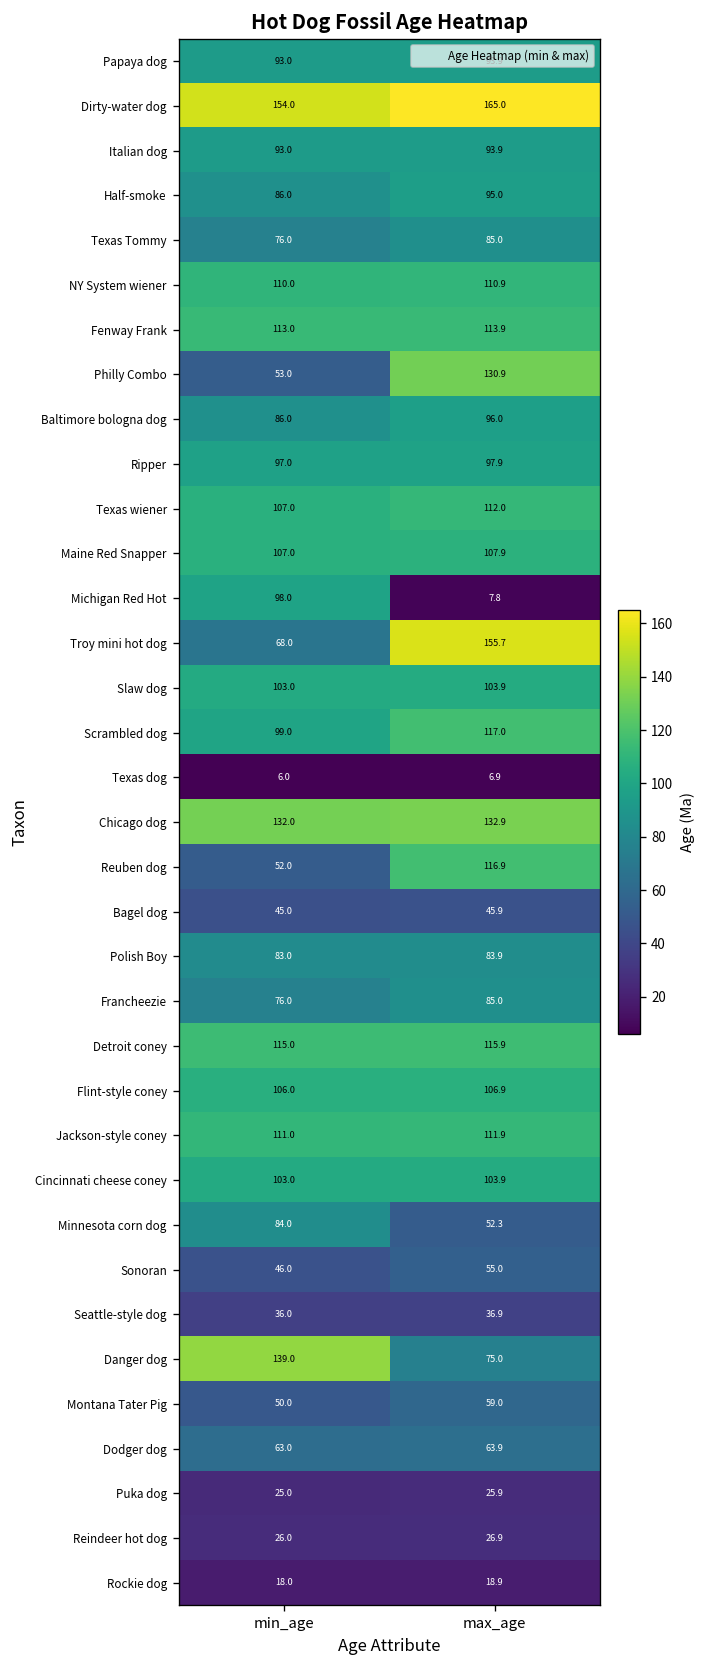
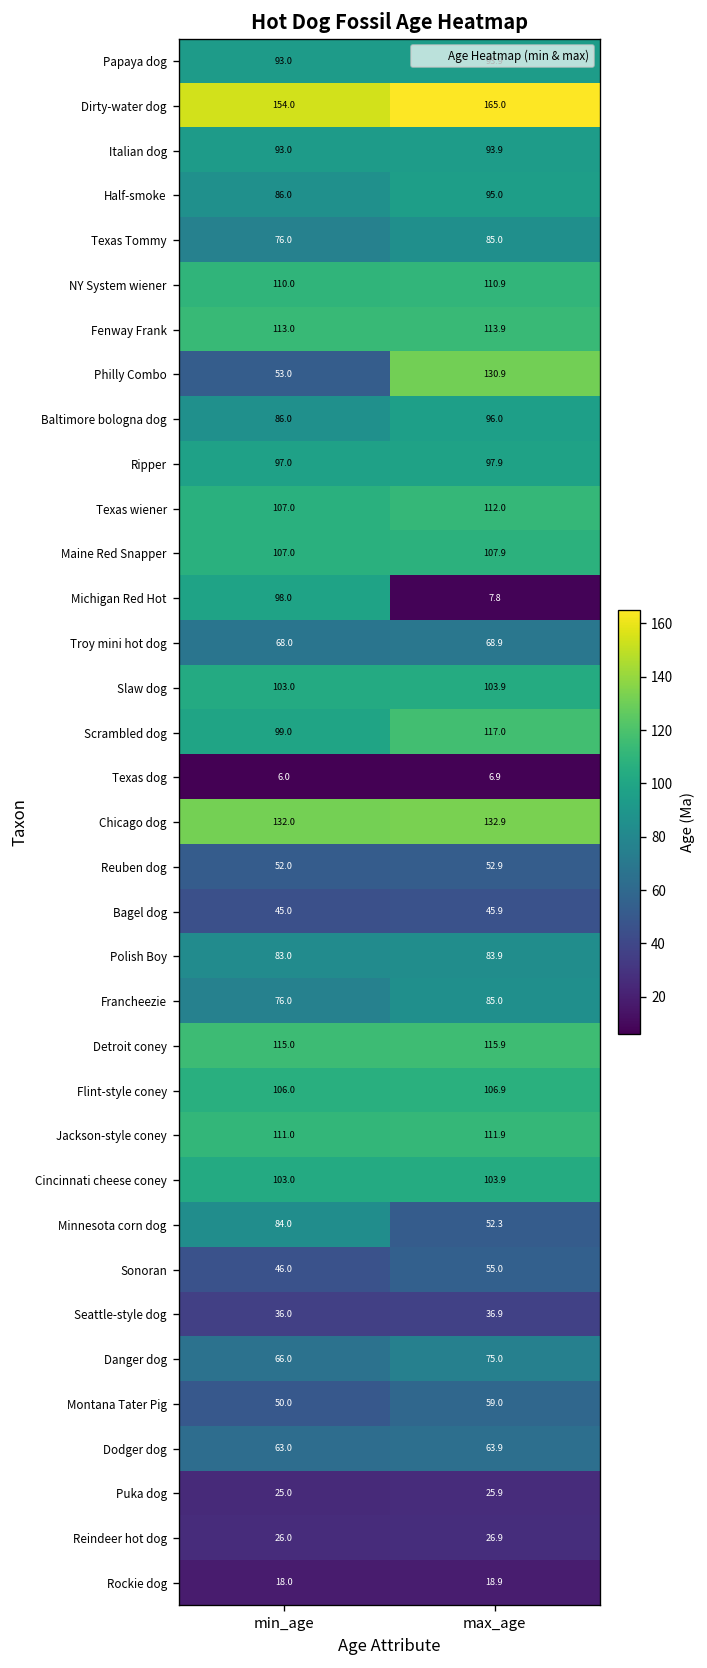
  {
    "Papaya dog": {
      "min_age": 93.0
    },
    "Dirty-water dog": {
      "min_age": 154.0,
      "max_age": 165.0
    },
    "Italian dog": {
      "min_age": 93.0,
      "max_age": 93.9
    },
    "Half-smoke": {
      "min_age": 86.0,
      "max_age": 95.0
    },
    "Texas Tommy": {
      "min_age": 76.0,
      "max_age": 85.0
    },
    "NY System wiener": {
      "min_age": 110.0,
      "max_age": 110.9
    },
    "Fenway Frank": {
      "min_age": 113.0,
      "max_age": 113.9
    },
    "Philly Combo": {
      "min_age": 53.0,
      "max_age": 130.9
    },
    "Baltimore bologna dog": {
      "min_age": 86.0,
      "max_age": 96.0
    },
    "Ripper": {
      "min_age": 97.0,
      "max_age": 97.9
    },
    "Texas wiener": {
      "min_age": 107.0,
      "max_age": 112.0
    },
    "Maine Red Snapper": {
      "min_age": 107.0,
      "max_age": 107.9
    },
    "Michigan Red Hot": {
      "min_age": 98.0,
      "max_age": 7.8
    },
    "Troy mini hot dog": {
      "min_age": 68.0,
-     "max_age": 155.7
+     "max_age": 68.9
    },
    "Slaw dog": {
      "min_age": 103.0,
      "max_age": 103.9
    },
    "Scrambled dog": {
      "min_age": 99.0,
      "max_age": 117.0
    },
    "Texas dog": {
      "min_age": 6.0,
      "max_age": 6.9
    },
    "Chicago dog": {
      "min_age": 132.0,
      "max_age": 132.9
    },
    "Reuben dog": {
      "min_age": 52.0,
-     "max_age": 116.9
+     "max_age": 52.9
    },
    "Bagel dog": {
      "min_age": 45.0,
      "max_age": 45.9
    },
    "Polish Boy": {
      "min_age": 83.0,
      "max_age": 83.9
    },
    "Francheezie": {
      "min_age": 76.0,
      "max_age": 85.0
    },
    "Detroit coney": {
      "min_age": 115.0,
      "max_age": 115.9
    },
    "Flint-style coney": {
      "min_age": 106.0,
      "max_age": 106.9
    },
    "Jackson-style coney": {
      "min_age": 111.0,
      "max_age": 111.9
    },
    "Cincinnati cheese coney": {
      "min_age": 103.0,
      "max_age": 103.9
    },
    "Minnesota corn dog": {
      "min_age": 84.0,
      "max_age": 52.3
    },
    "Sonoran": {
      "min_age": 46.0,
      "max_age": 55.0
    },
    "Seattle-style dog": {
      "min_age": 36.0,
      "max_age": 36.9
    },
    "Danger dog": {
-     "min_age": 139.0,
+     "min_age": 66.0,
      "max_age": 75.0
    },
    "Montana Tater Pig": {
      "min_age": 50.0,
      "max_age": 59.0
    },
    "Dodger dog": {
      "min_age": 63.0,
      "max_age": 63.9
    },
    "Puka dog": {
      "min_age": 25.0,
      "max_age": 25.9
    },
    "Reindeer hot dog": {
      "min_age": 26.0,
      "max_age": 26.9
    },
    "Rockie dog": {
      "min_age": 18.0,
      "max_age": 18.9
    }
  }
